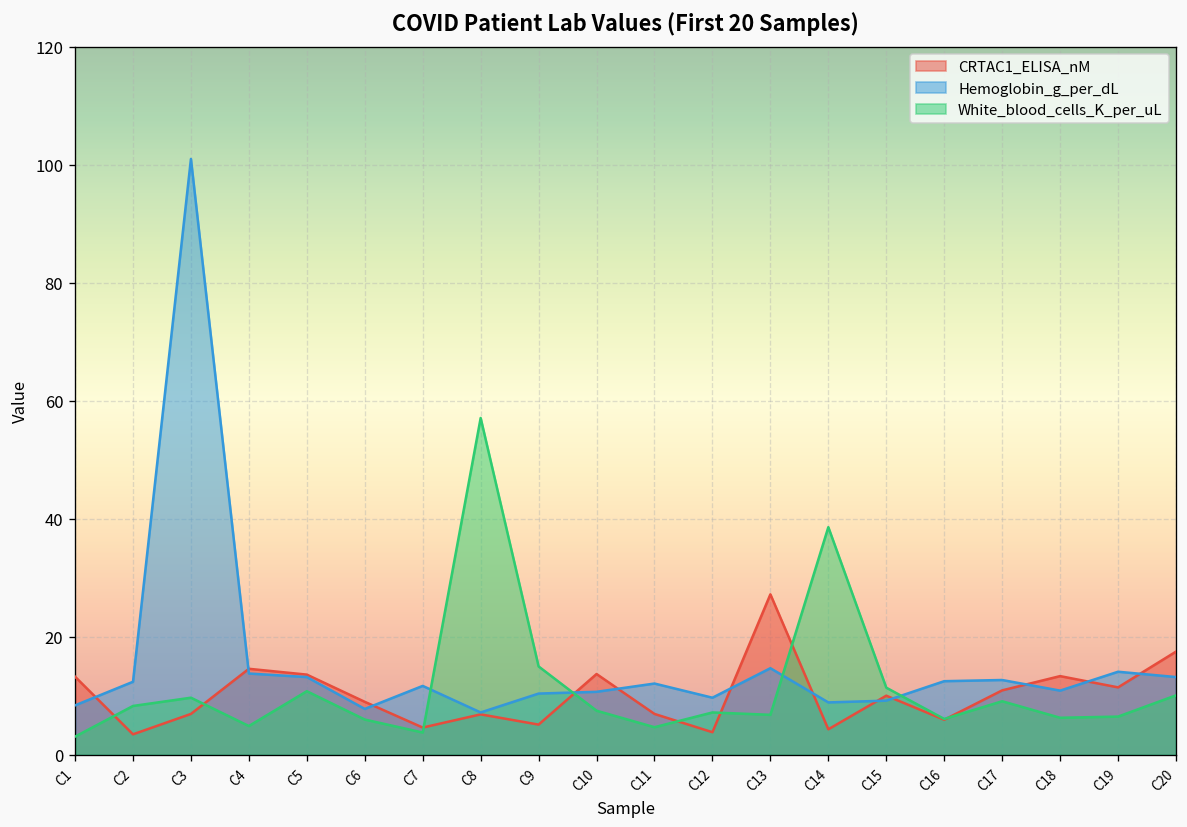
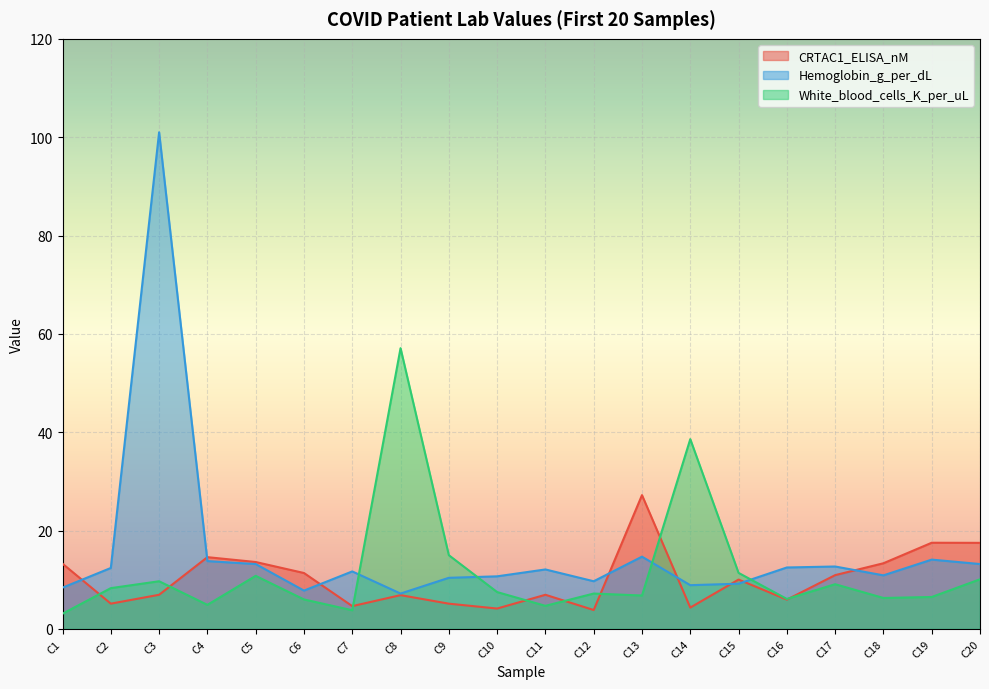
  {
    "CRTAC1_ELISA_nM": {
      "C1": 13,
-     "C2": 3,
+     "C2": 5,
      "C3": 7,
      "C4": 15,
-     "C6": 9,
+     "C6": 11,
      "C7": 5,
      "C9": 5,
-     "C10": 14,
+     "C10": 4,
      "C11": 7,
      "C12": 4,
      "C13": 27,
      "C14": 4,
      "C15": 10,
      "C17": 11,
      "C18": 13,
-     "C19": 11,
+     "C19": 18,
      "C20": 18
    },
    "Hemoglobin_g_per_dL": {
      "C1": 8,
      "C2": 12,
      "C3": 101,
      "C4": 14,
      "C6": 8,
      "C7": 12,
      "C9": 10,
      "C10": 11,
      "C11": 12,
      "C12": 10,
      "C13": 15,
      "C14": 9,
      "C15": 9,
      "C16": 13,
      "C17": 13,
      "C18": 11,
      "C19": 14,
      "C20": 13
    },
    "White_blood_cells_K_per_uL": {
      "C1": 3,
      "C2": 8,
      "C3": 10,
      "C4": 5,
      "C5": 11,
      "C6": 6,
      "C7": 4,
      "C8": 57,
      "C9": 15,
      "C10": 8,
      "C11": 5,
      "C12": 7,
      "C13": 7,
      "C14": 39,
      "C15": 11,
      "C17": 9,
      "C18": 6,
      "C19": 7,
      "C20": 10
    }
  }
